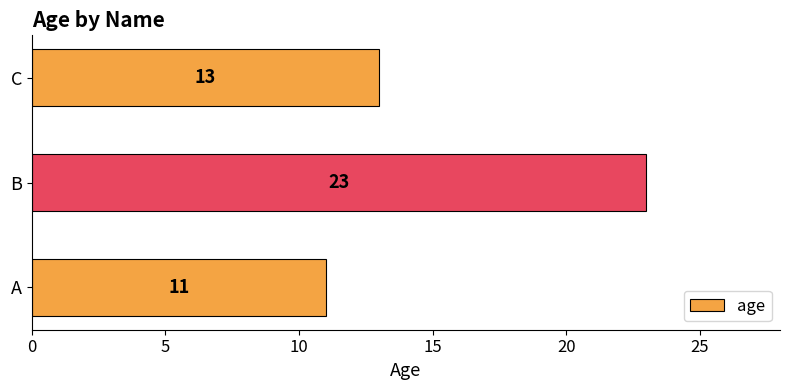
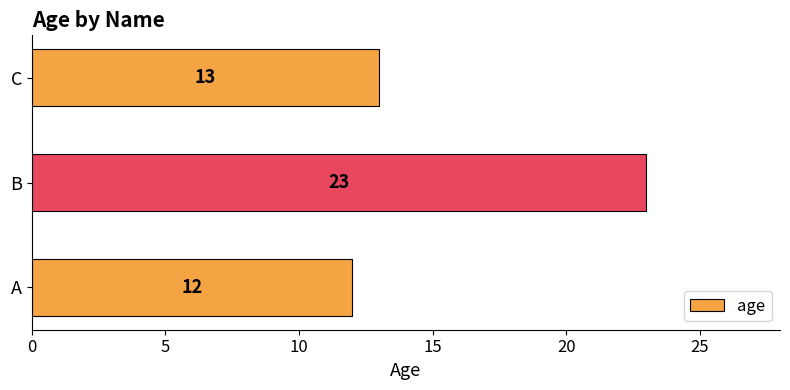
  {
    "C": 13,
    "B": 23,
-   "A": 11
+   "A": 12
  }
